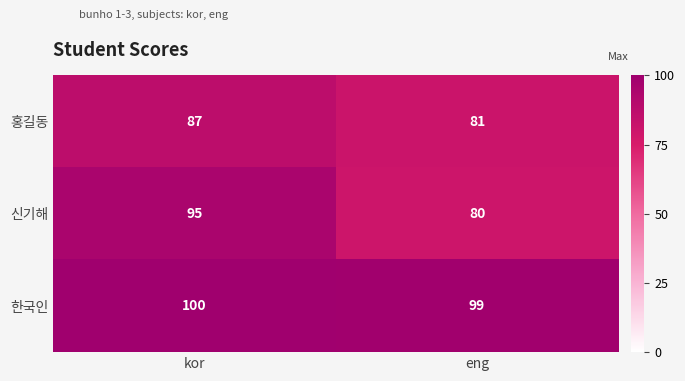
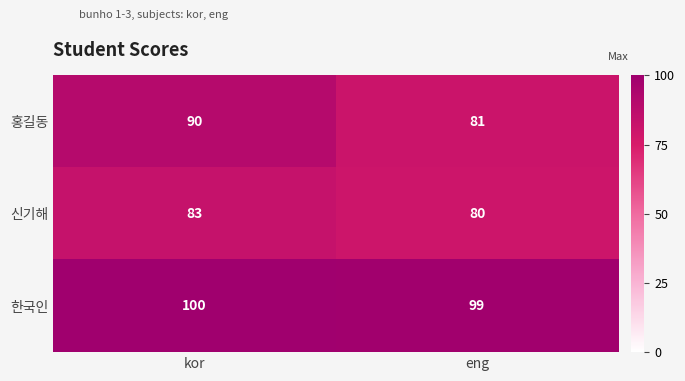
  {
    "홍길동": {
-     "kor": 87,
+     "kor": 90,
      "eng": 81
    },
    "신기해": {
-     "kor": 95,
+     "kor": 83,
      "eng": 80
    },
    "한국인": {
      "kor": 100,
      "eng": 99
    }
  }
